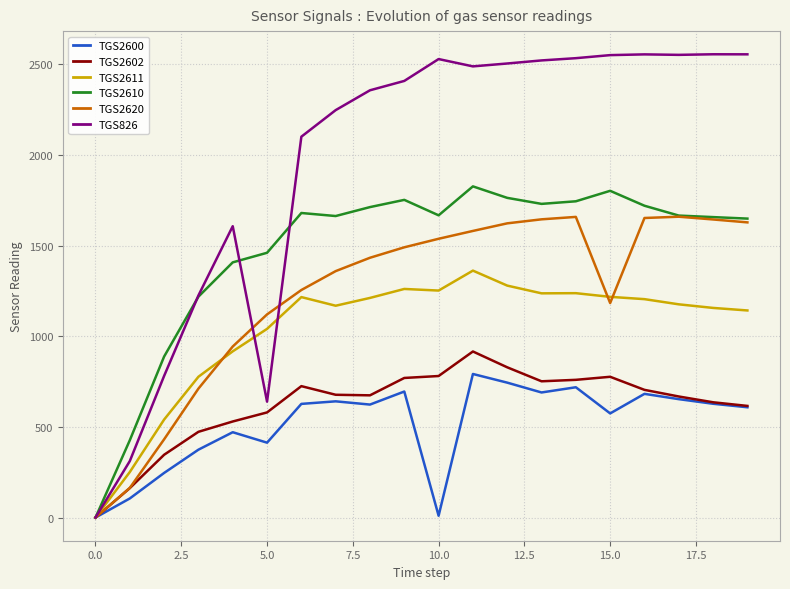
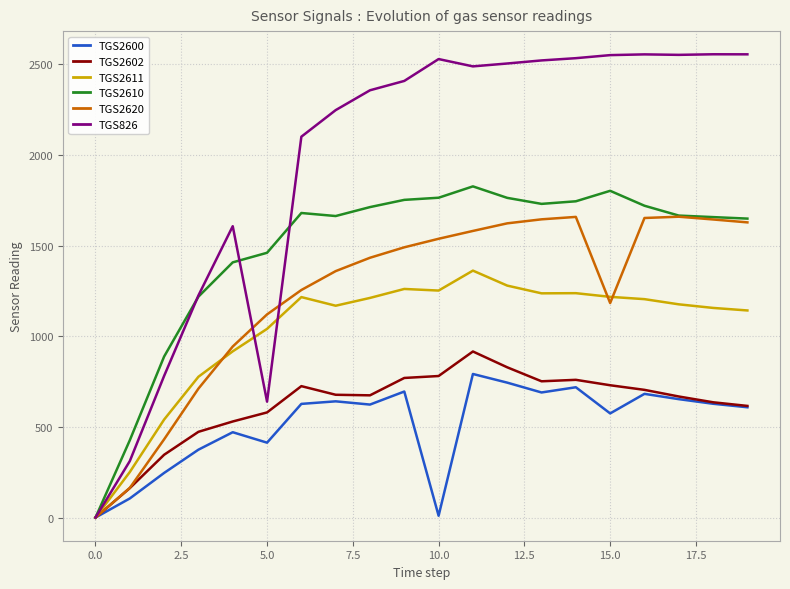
  {
    "TGS2600": {
      "5.0": 410,
      "10.0": 10,
      "15.0": 570
    },
    "TGS2602": {
      "5.0": 580,
      "10.0": 780,
-     "15.0": 780
+     "15.0": 730
    },
    "TGS2611": {
      "5.0": 1040,
      "10.0": 1250,
      "15.0": 1220
    },
    "TGS2610": {
      "5.0": 1460,
-     "10.0": 1670,
+     "10.0": 1760,
      "15.0": 1800
    },
    "TGS2620": {
      "5.0": 1120,
      "10.0": 1540,
      "15.0": 1180
    },
    "TGS826": {
      "5.0": 640,
      "10.0": 2530,
      "15.0": 2550
    }
  }
